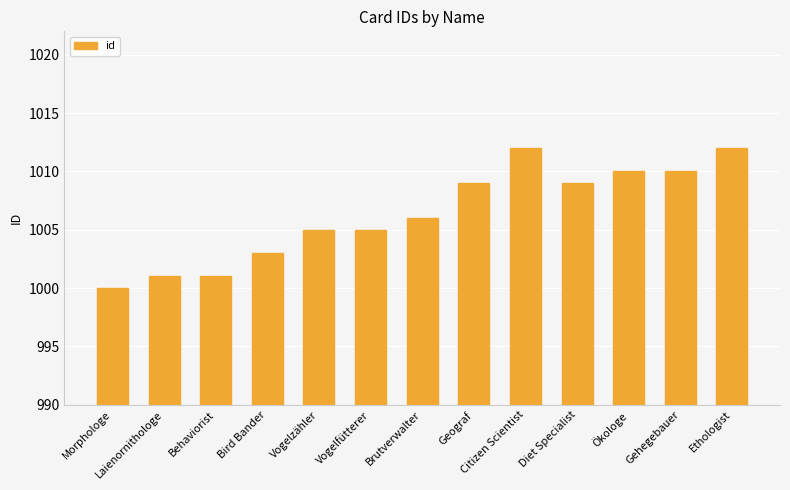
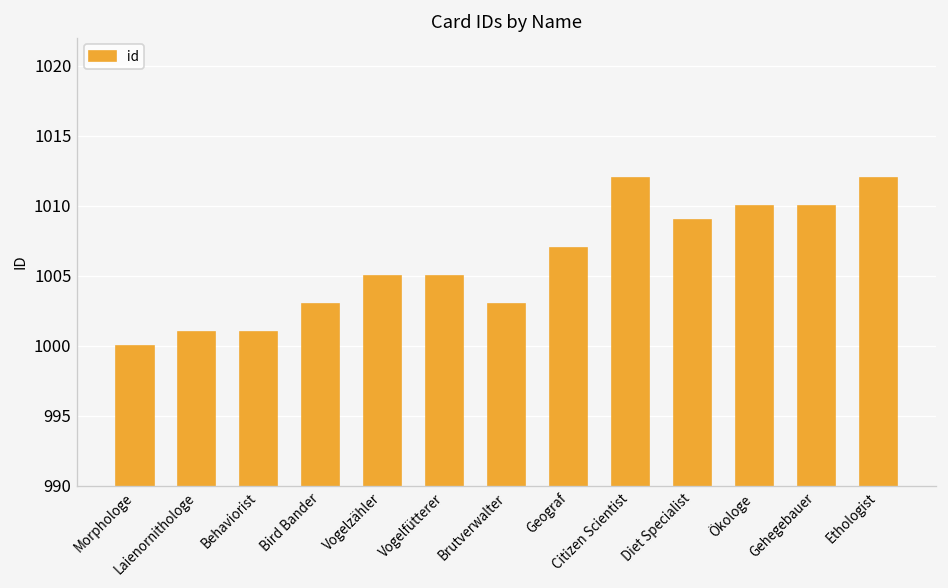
  {
    "Morphologe": 1000,
    "Laienornithologe": 1001,
    "Behaviorist": 1001,
    "Bird Bander": 1003,
    "Vogelzähler": 1005,
    "Vogelfütterer": 1005,
-   "Brutverwalter": 1006,
-   "Geograf": 1009,
+   "Brutverwalter": 1003,
+   "Geograf": 1007,
    "Citizen Scientist": 1012,
    "Diet Specialist": 1009,
    "Ökologe": 1010,
    "Gehegebauer": 1010,
    "Ethologist": 1012
  }
